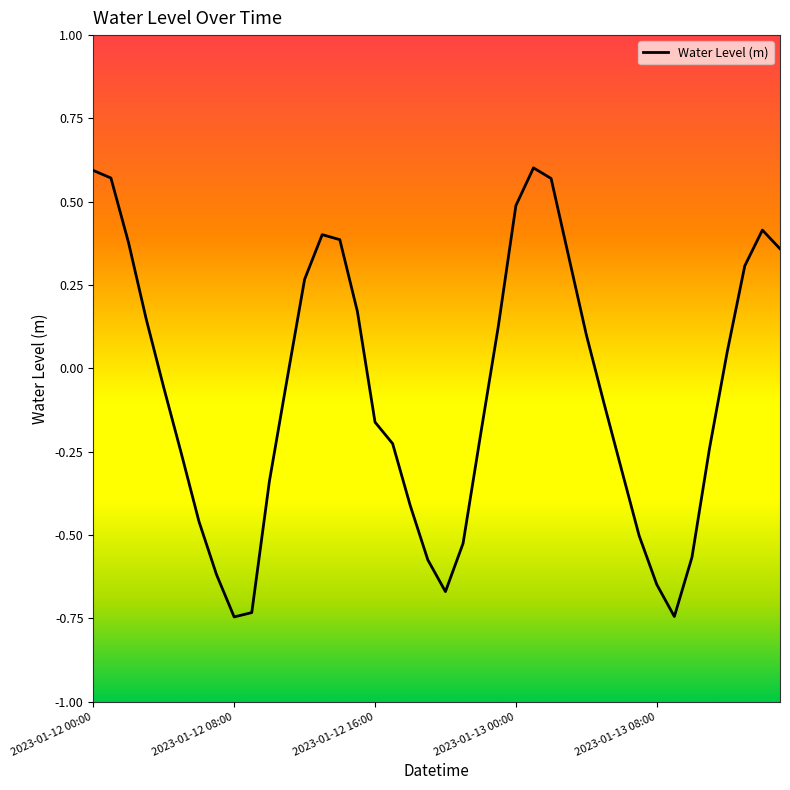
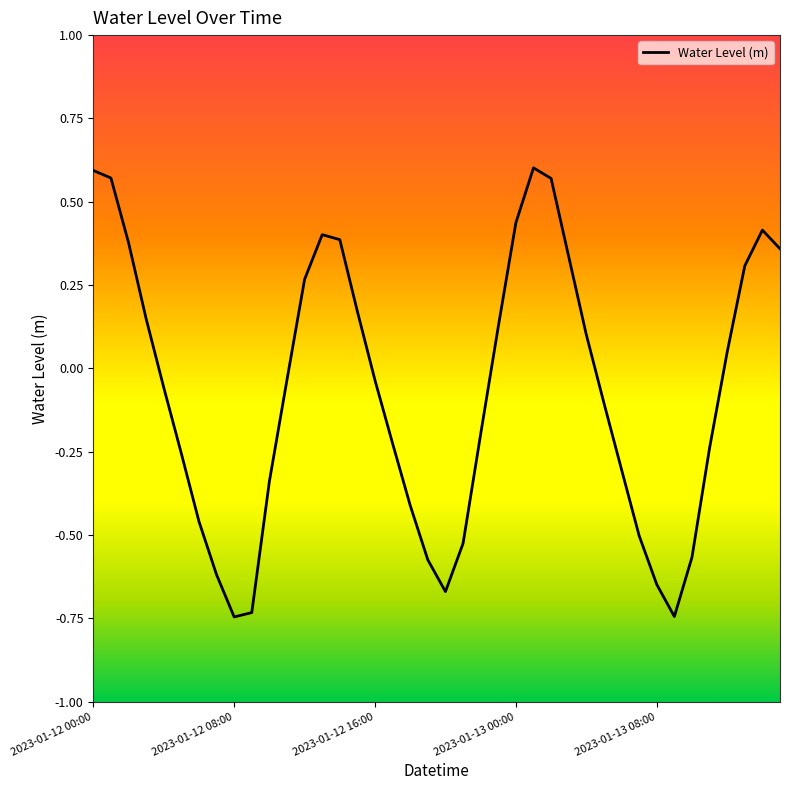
  {
    "2023-01-12 00:00": 0.59,
    "2023-01-12 08:00": -0.75,
-   "2023-01-12 16:00": -0.16,
-   "2023-01-13 00:00": 0.49,
+   "2023-01-12 16:00": -0.04,
+   "2023-01-13 00:00": 0.44,
    "2023-01-13 08:00": -0.65
  }
